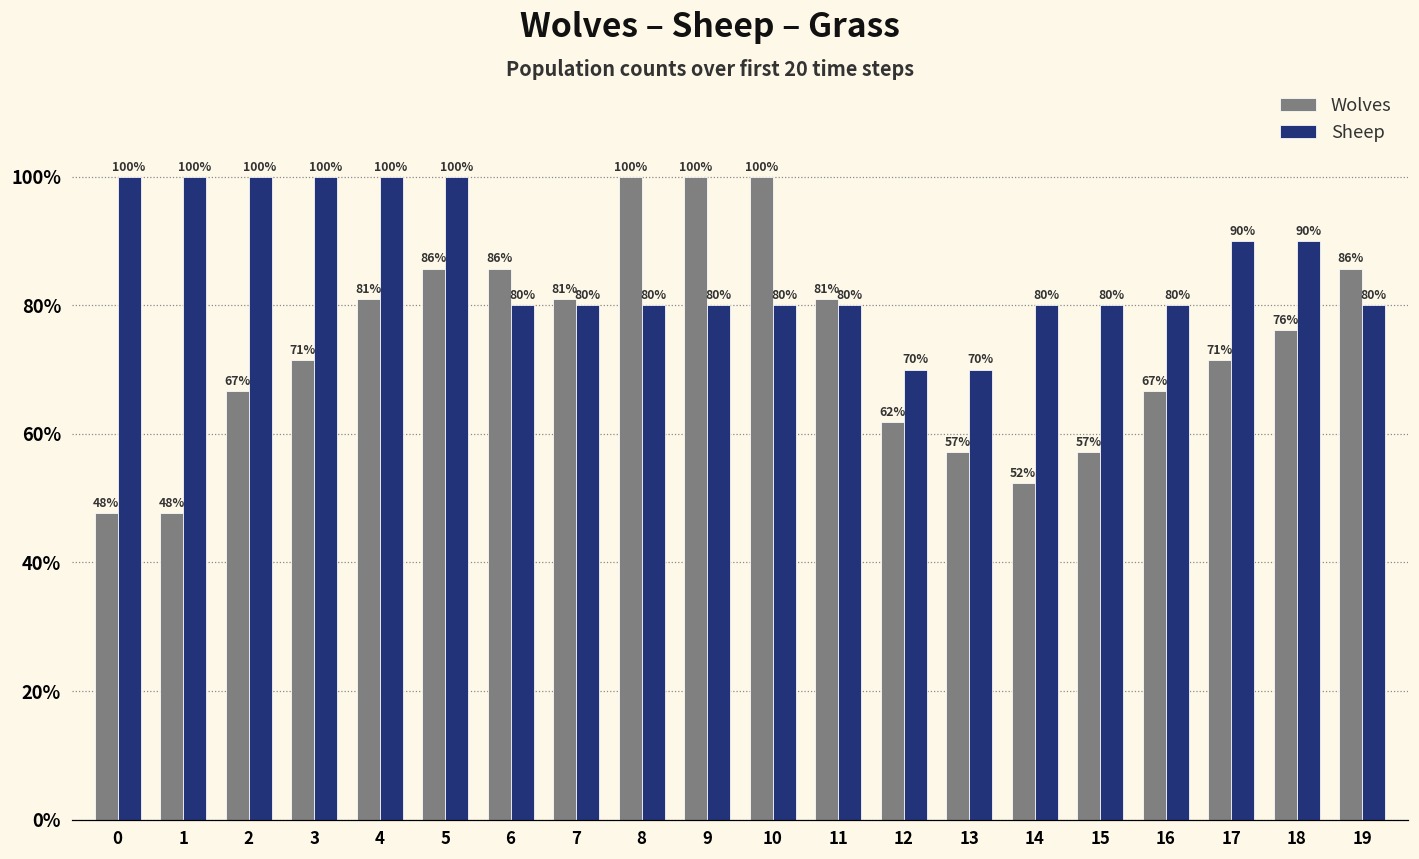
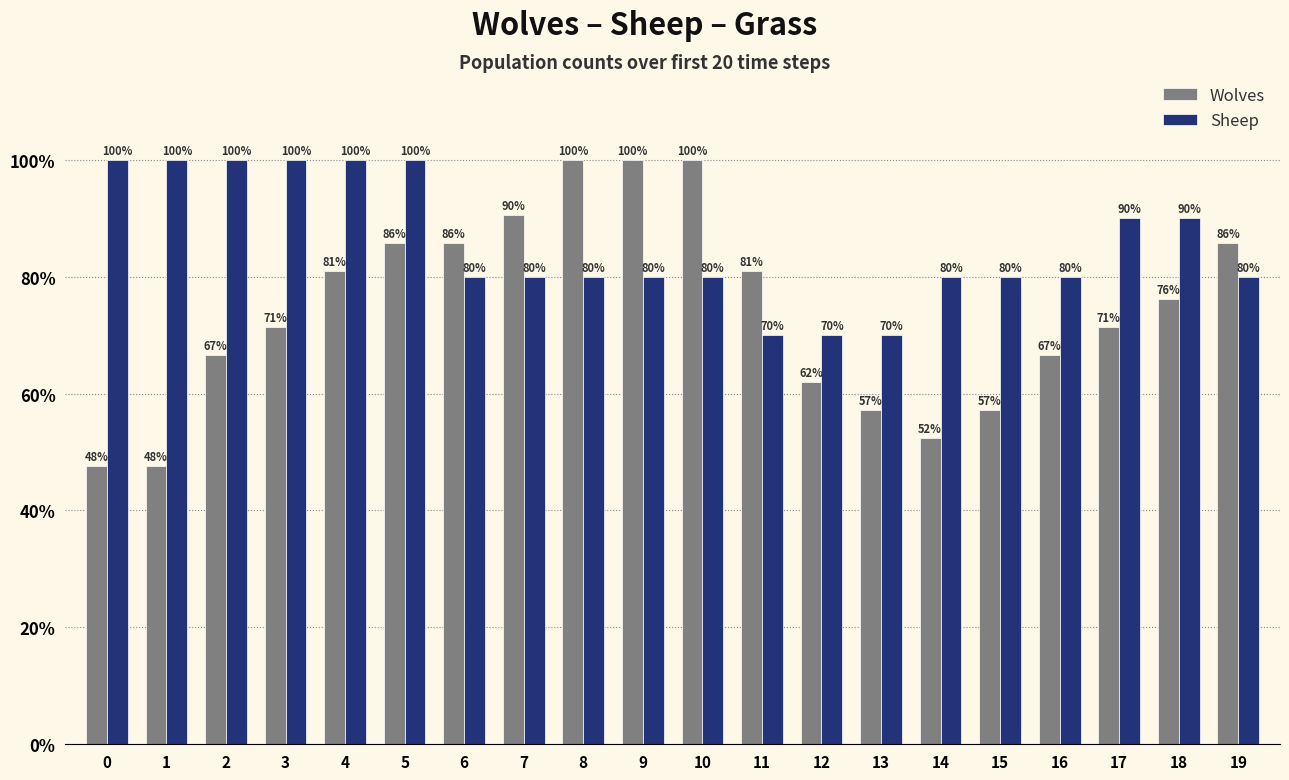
  {
    "Wolves": {
      "0": "48%",
      "1": "48%",
      "2": "67%",
      "3": "71%",
      "4": "81%",
      "5": "86%",
      "6": "86%",
-     "7": "81%",
+     "7": "90%",
      "8": "100%",
      "9": "100%",
      "10": "100%",
      "11": "81%",
      "12": "62%",
      "13": "57%",
      "14": "52%",
      "15": "57%",
      "16": "67%",
      "17": "71%",
      "18": "76%",
      "19": "86%"
    },
    "Sheep": {
      "0": "100%",
      "1": "100%",
      "2": "100%",
      "3": "100%",
      "4": "100%",
      "5": "100%",
      "6": "80%",
      "7": "80%",
      "8": "80%",
      "9": "80%",
      "10": "80%",
-     "11": "80%",
+     "11": "70%",
      "12": "70%",
      "13": "70%",
      "14": "80%",
      "15": "80%",
      "16": "80%",
      "17": "90%",
      "18": "90%",
      "19": "80%"
    }
  }
